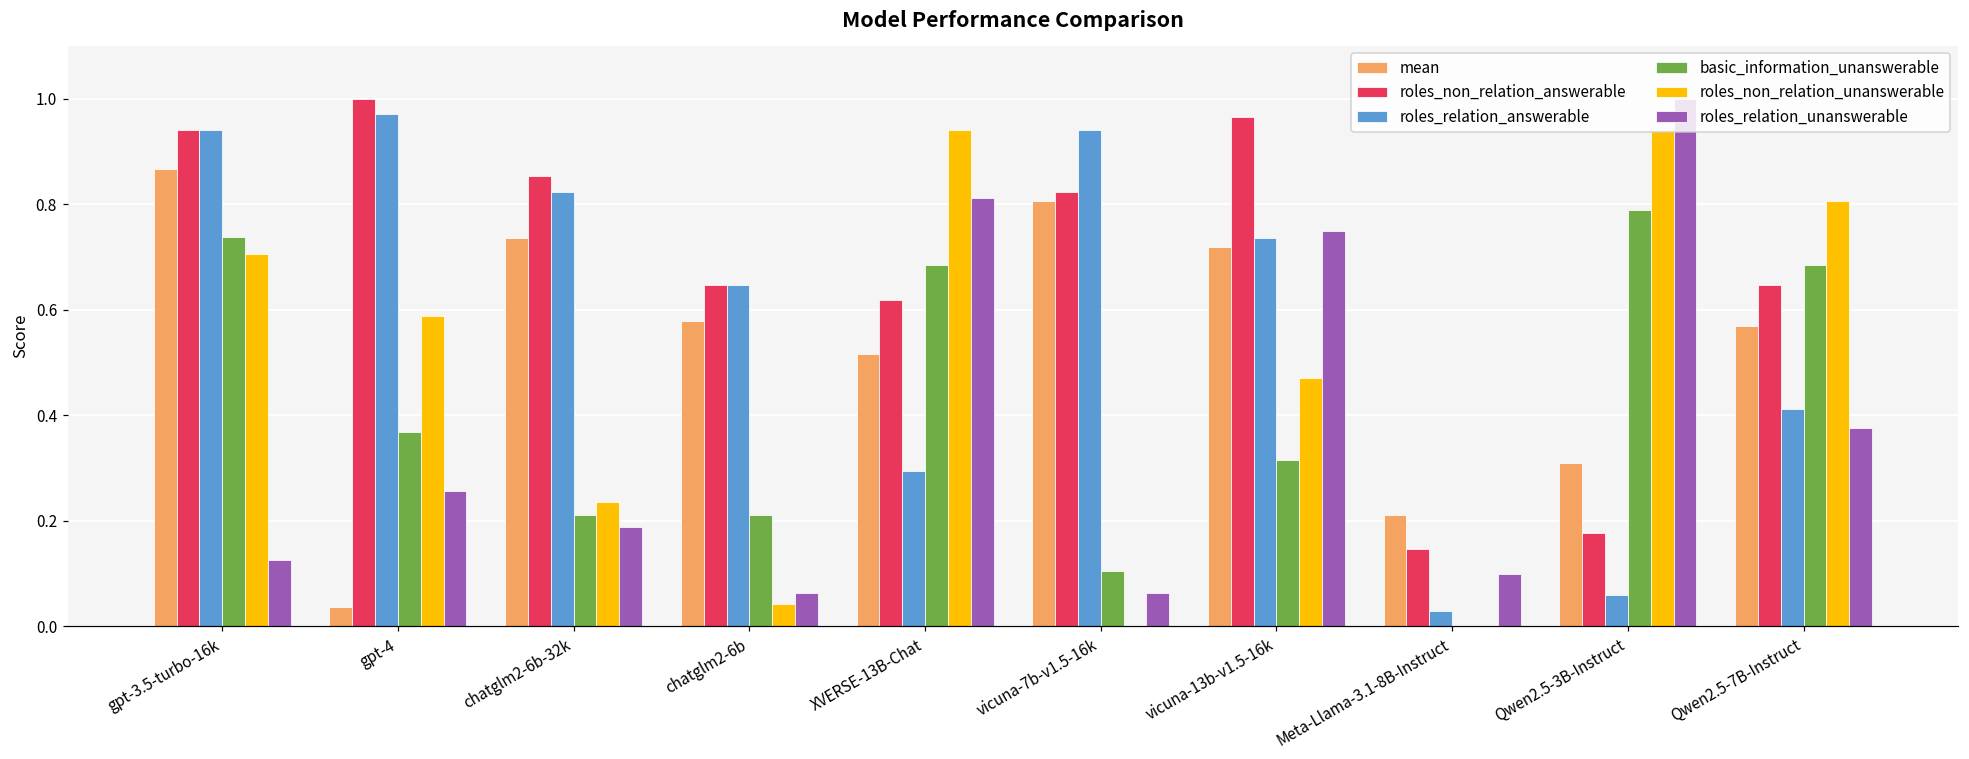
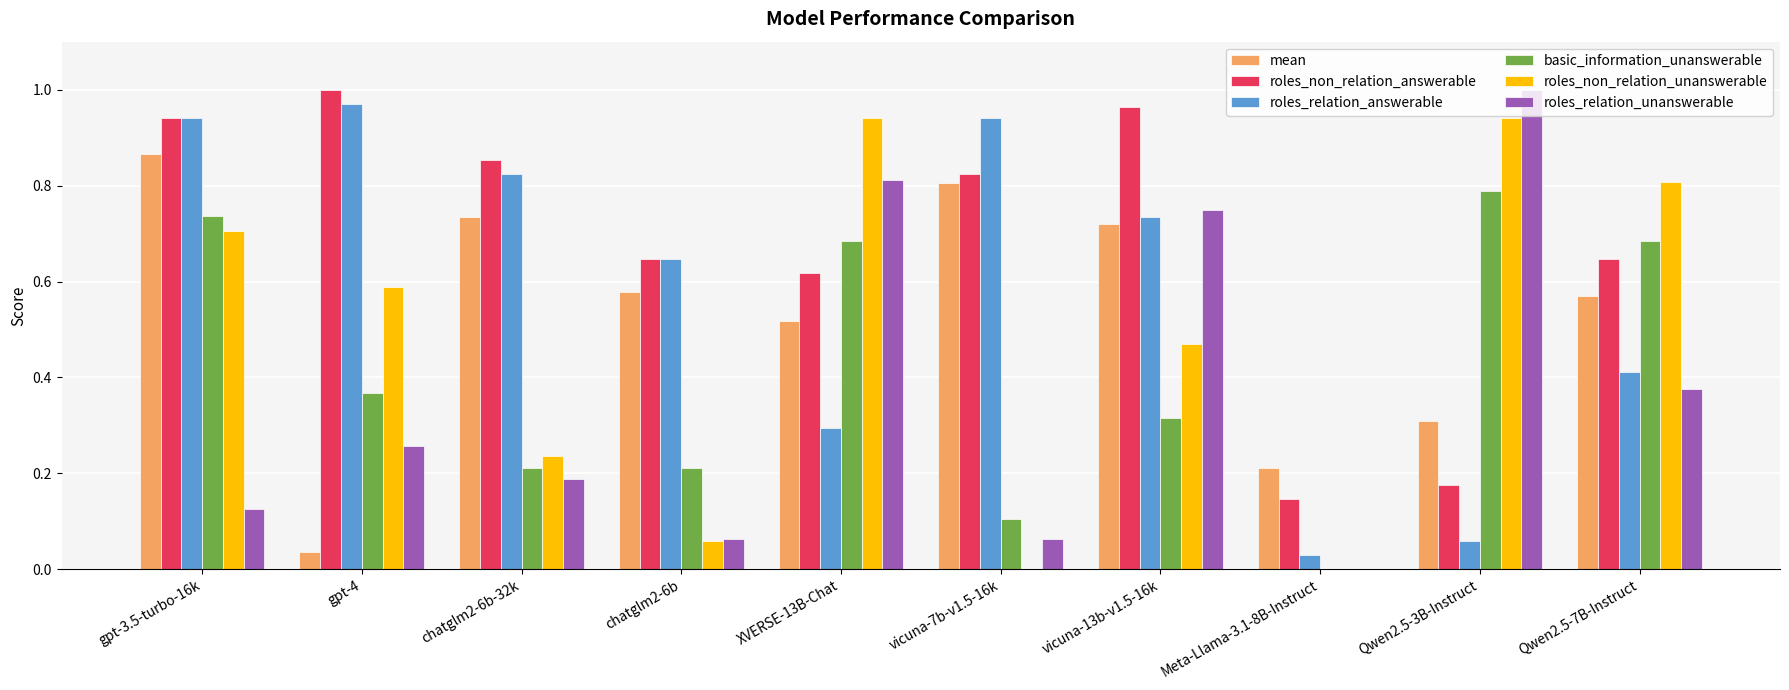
  {
    "mean": {
      "gpt-3.5-turbo-16k": 0.87,
      "gpt-4": 0.04,
      "chatglm2-6b-32k": 0.73,
      "chatglm2-6b": 0.58,
      "XVERSE-13B-Chat": 0.52,
      "vicuna-7b-v1.5-16k": 0.81,
      "vicuna-13b-v1.5-16k": 0.72,
      "Meta-Llama-3.1-8B-Instruct": 0.21,
      "Qwen2.5-3B-Instruct": 0.31,
      "Qwen2.5-7B-Instruct": 0.57
    },
    "roles_non_relation_answerable": {
      "gpt-3.5-turbo-16k": 0.94,
      "gpt-4": 1.00,
      "chatglm2-6b-32k": 0.85,
      "chatglm2-6b": 0.65,
      "XVERSE-13B-Chat": 0.62,
      "vicuna-7b-v1.5-16k": 0.82,
      "vicuna-13b-v1.5-16k": 0.96,
      "Meta-Llama-3.1-8B-Instruct": 0.15,
      "Qwen2.5-3B-Instruct": 0.18,
      "Qwen2.5-7B-Instruct": 0.65
    },
    "roles_relation_answerable": {
      "gpt-3.5-turbo-16k": 0.94,
      "gpt-4": 0.97,
      "chatglm2-6b-32k": 0.82,
      "chatglm2-6b": 0.65,
      "XVERSE-13B-Chat": 0.29,
      "vicuna-7b-v1.5-16k": 0.94,
      "vicuna-13b-v1.5-16k": 0.74,
      "Meta-Llama-3.1-8B-Instruct": 0.03,
      "Qwen2.5-3B-Instruct": 0.06,
      "Qwen2.5-7B-Instruct": 0.41
    },
    "basic_information_unanswerable": {
      "gpt-3.5-turbo-16k": 0.74,
      "gpt-4": 0.37,
      "chatglm2-6b-32k": 0.21,
      "chatglm2-6b": 0.21,
      "XVERSE-13B-Chat": 0.68,
      "vicuna-7b-v1.5-16k": 0.11,
      "vicuna-13b-v1.5-16k": 0.32,
      "Meta-Llama-3.1-8B-Instruct": 0.00,
      "Qwen2.5-3B-Instruct": 0.79,
      "Qwen2.5-7B-Instruct": 0.68
    },
    "roles_non_relation_unanswerable": {
      "gpt-3.5-turbo-16k": 0.71,
      "gpt-4": 0.59,
      "chatglm2-6b-32k": 0.24,
-     "chatglm2-6b": 0.04,
+     "chatglm2-6b": 0.06,
      "XVERSE-13B-Chat": 0.94,
      "vicuna-7b-v1.5-16k": 0.00,
      "vicuna-13b-v1.5-16k": 0.47,
      "Meta-Llama-3.1-8B-Instruct": 0.00,
      "Qwen2.5-3B-Instruct": 0.94,
      "Qwen2.5-7B-Instruct": 0.81
    },
    "roles_relation_unanswerable": {
      "gpt-3.5-turbo-16k": 0.13,
      "gpt-4": 0.26,
      "chatglm2-6b-32k": 0.19,
      "chatglm2-6b": 0.06,
      "XVERSE-13B-Chat": 0.81,
      "vicuna-7b-v1.5-16k": 0.06,
      "vicuna-13b-v1.5-16k": 0.75,
-     "Meta-Llama-3.1-8B-Instruct": 0.1,
+     "Meta-Llama-3.1-8B-Instruct": 0.0,
      "Qwen2.5-7B-Instruct": 0.38
    }
  }
